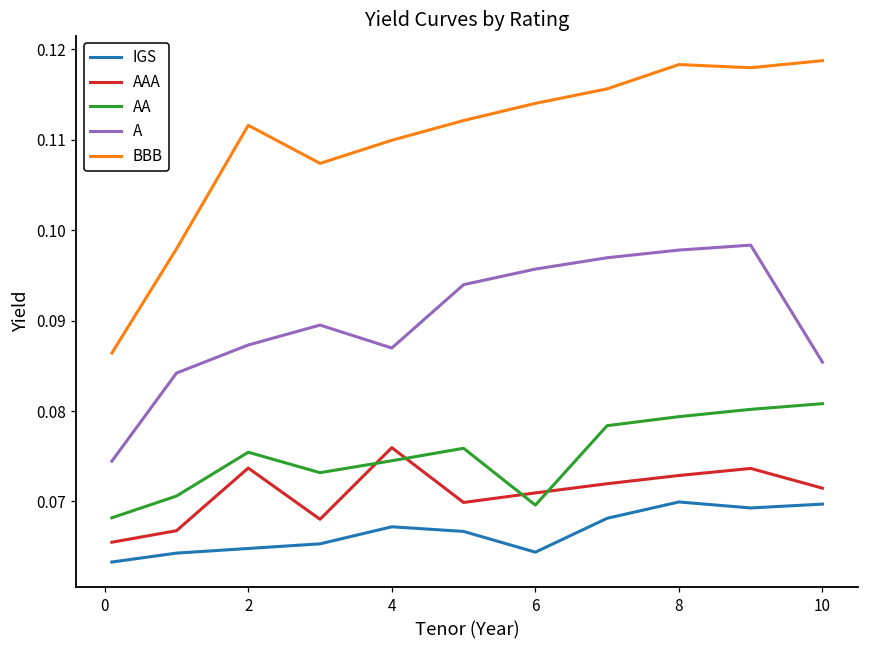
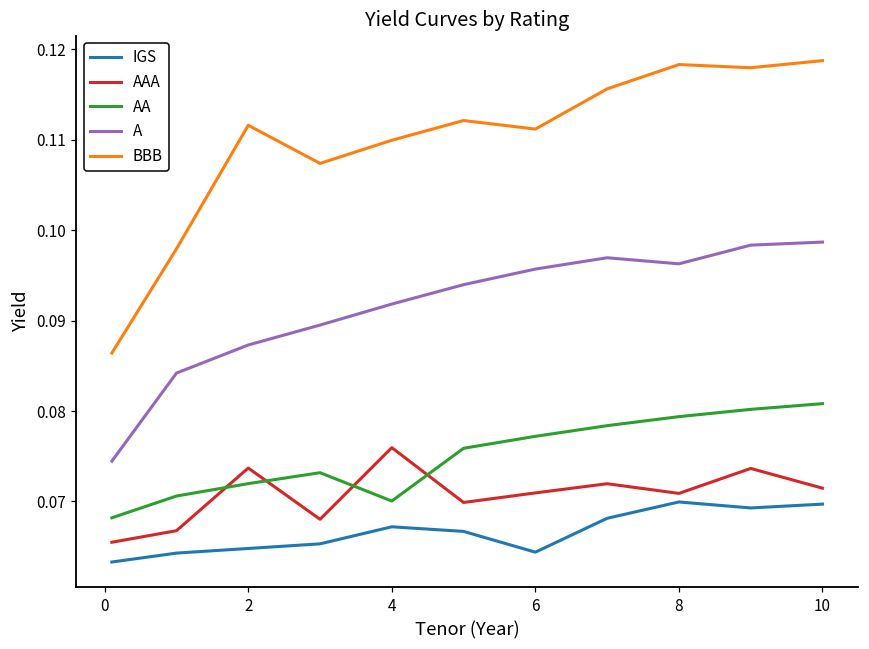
  {
    "IGS": {
      "2": 0.065,
      "4": 0.067,
      "6": 0.064,
      "8": 0.070,
      "10": 0.070
    },
    "AAA": {
      "2": 0.074,
      "4": 0.076,
      "6": 0.071,
-     "8": 0.073,
+     "8": 0.071,
      "10": 0.071
    },
    "AA": {
-     "2": 0.075,
-     "4": 0.075,
-     "6": 0.070,
+     "2": 0.072,
+     "4": 0.070,
+     "6": 0.077,
      "8": 0.079,
      "10": 0.081
    },
    "A": {
      "2": 0.087,
-     "4": 0.087,
+     "4": 0.092,
      "6": 0.096,
-     "8": 0.098,
-     "10": 0.085
+     "8": 0.096,
+     "10": 0.099
    },
    "BBB": {
      "2": 0.112,
      "4": 0.110,
-     "6": 0.114,
+     "6": 0.111,
      "8": 0.118,
      "10": 0.119
    }
  }
